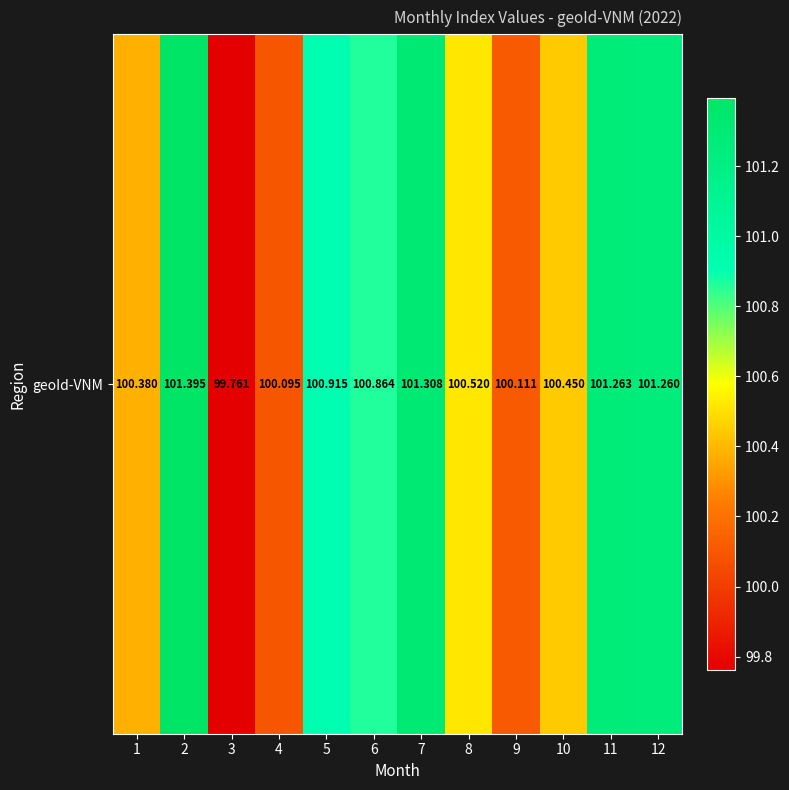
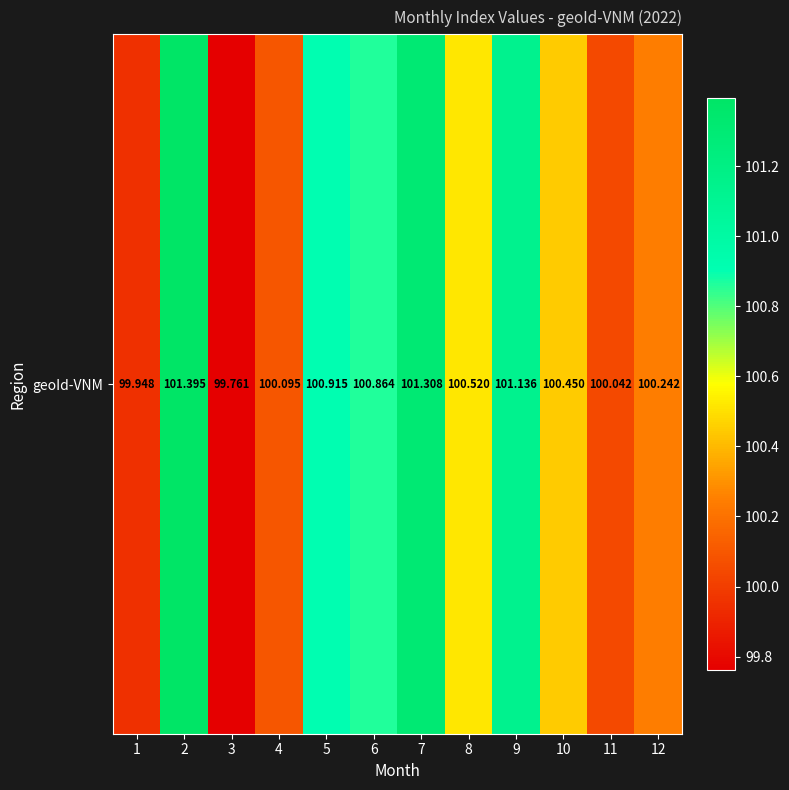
  {
    "geoId-VNM": {
-     "1": 100.380,
+     "1": 99.948,
      "2": 101.395,
      "3": 99.761,
      "4": 100.095,
      "5": 100.915,
      "6": 100.864,
      "7": 101.308,
      "8": 100.520,
-     "9": 100.111,
+     "9": 101.136,
      "10": 100.450,
-     "11": 101.263,
-     "12": 101.260
+     "11": 100.042,
+     "12": 100.242
    }
  }
